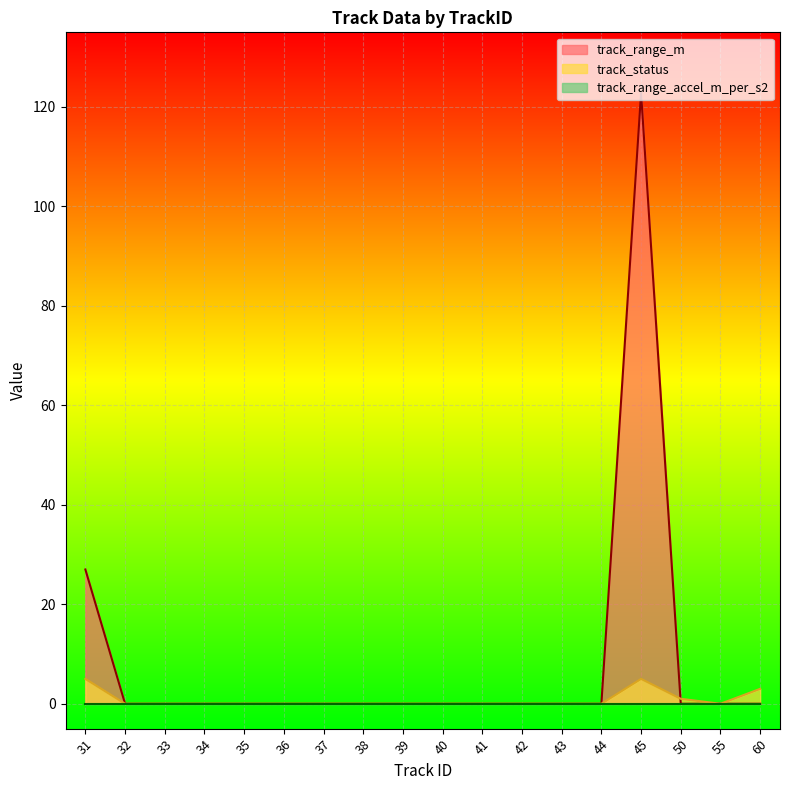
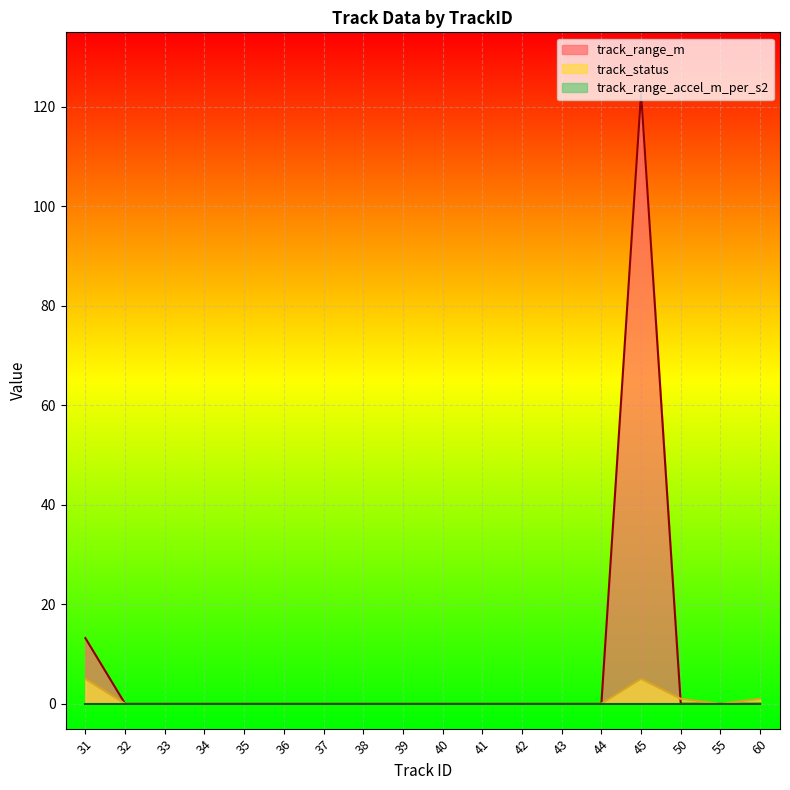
  {
    "track_range_m": {
-     "31": 27
+     "31": 13
    },
    "track_status": {
      "31": 5,
      "45": 5,
      "50": 1,
-     "60": 3
+     "60": 1
    },
    "track_range_accel_m_per_s2": {
      "31": 0,
      "45": 0
    }
  }
